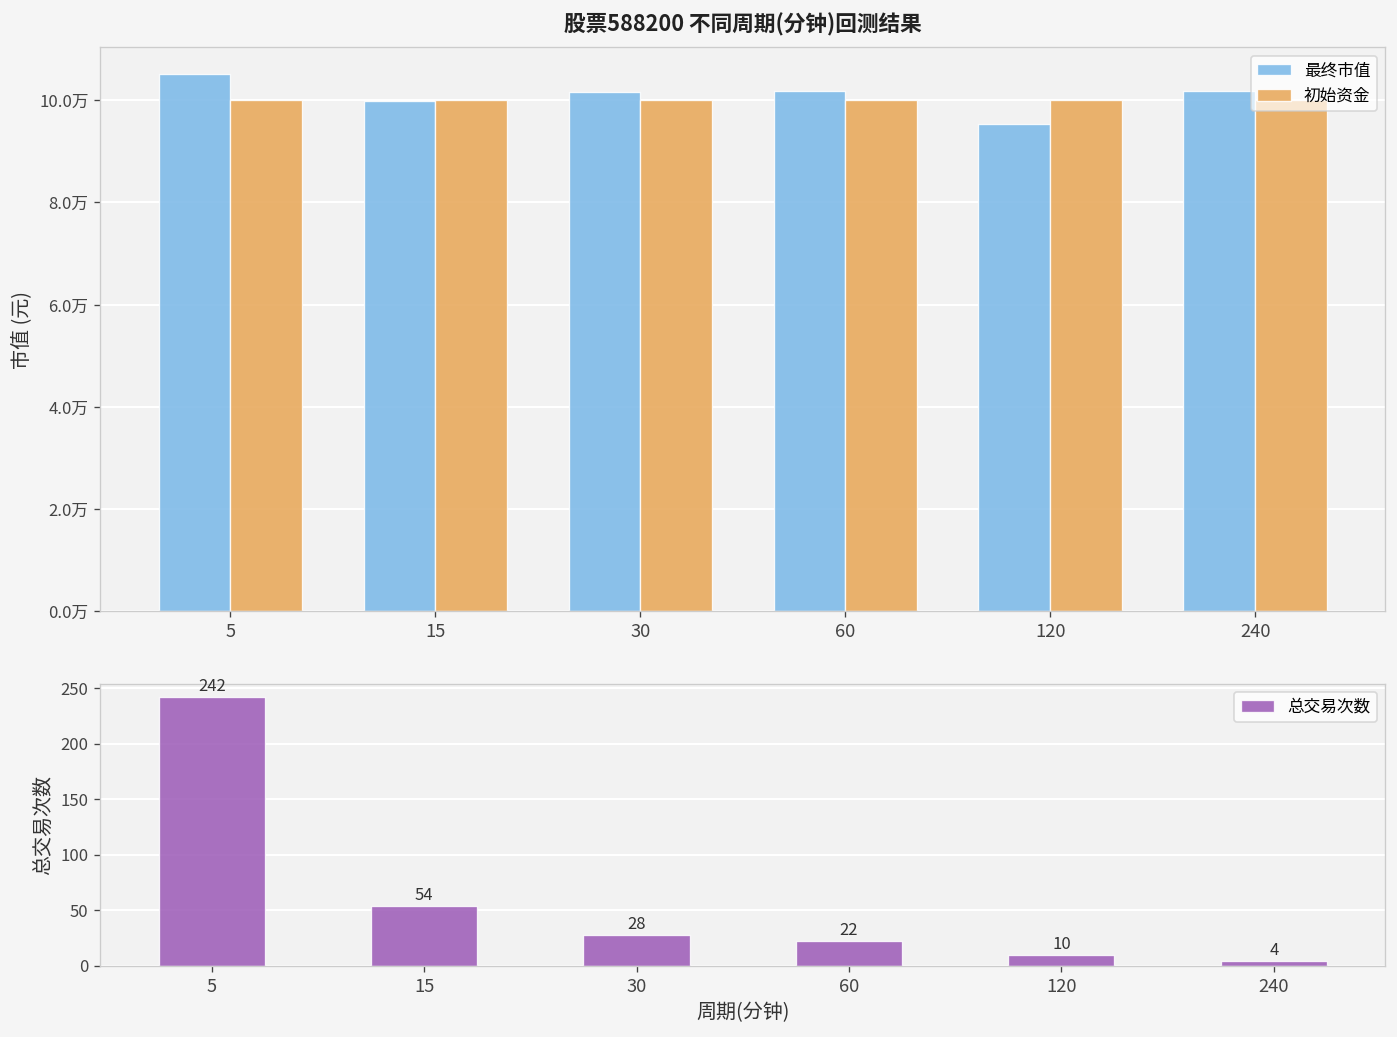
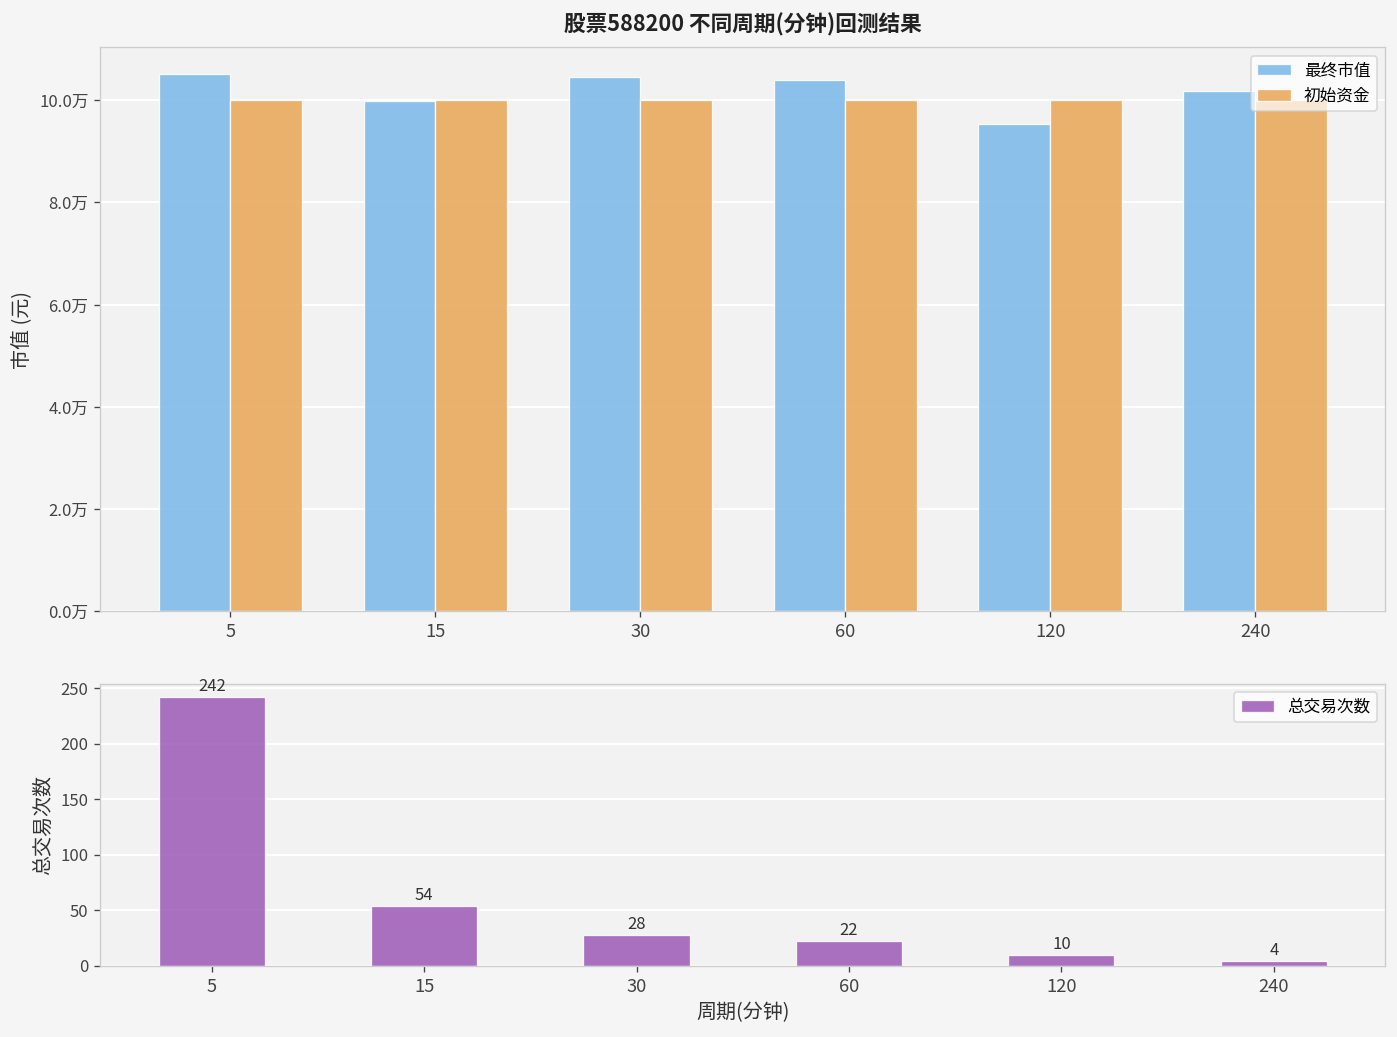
  {
    "股票588200 不同周期(分钟)回测结果": {
      "最终市值": {
        "5": "10.5万",
        "15": "10.0万",
-       "30": "10.2万",
-       "60": "10.2万",
+       "30": "10.4万",
+       "60": "10.4万",
        "120": "9.5万",
        "240": "10.2万"
      },
      "初始资金": {
        "5": "10.0万",
        "15": "10.0万",
        "30": "10.0万",
        "60": "10.0万",
        "120": "10.0万"
      }
    }
  }
